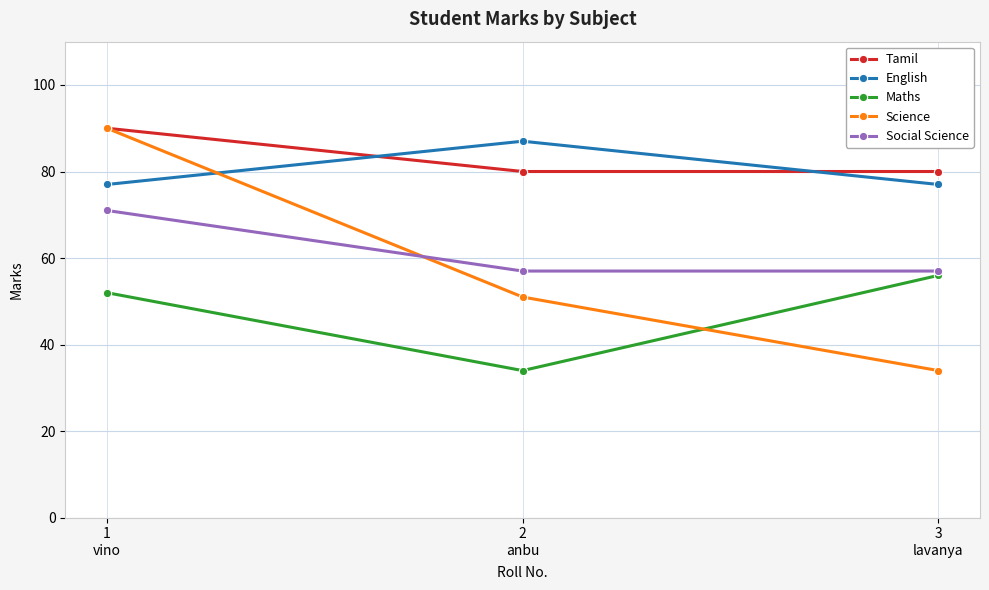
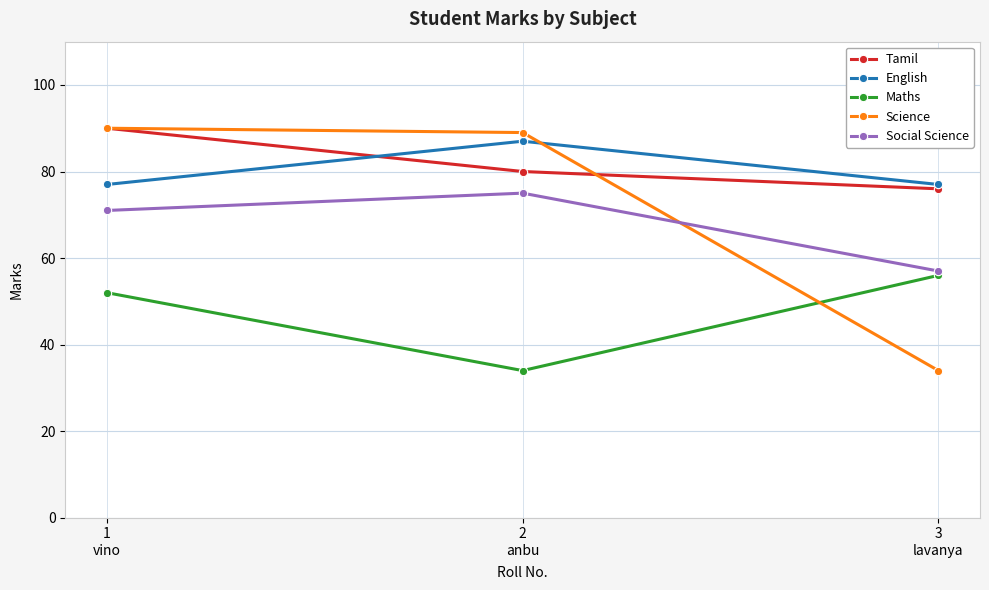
  {
    "Tamil": {
      "2 anbu": 80,
-     "3 lavanya": 80
+     "3 lavanya": 76
    },
    "English": {
      "1 vino": 77,
      "2 anbu": 87,
      "3 lavanya": 77
    },
    "Maths": {
      "1 vino": 52,
      "2 anbu": 34,
      "3 lavanya": 56
    },
    "Science": {
-     "2 anbu": 51,
+     "2 anbu": 89,
      "3 lavanya": 34
    },
    "Social Science": {
      "1 vino": 71,
-     "2 anbu": 57,
+     "2 anbu": 75,
      "3 lavanya": 57
    }
  }
